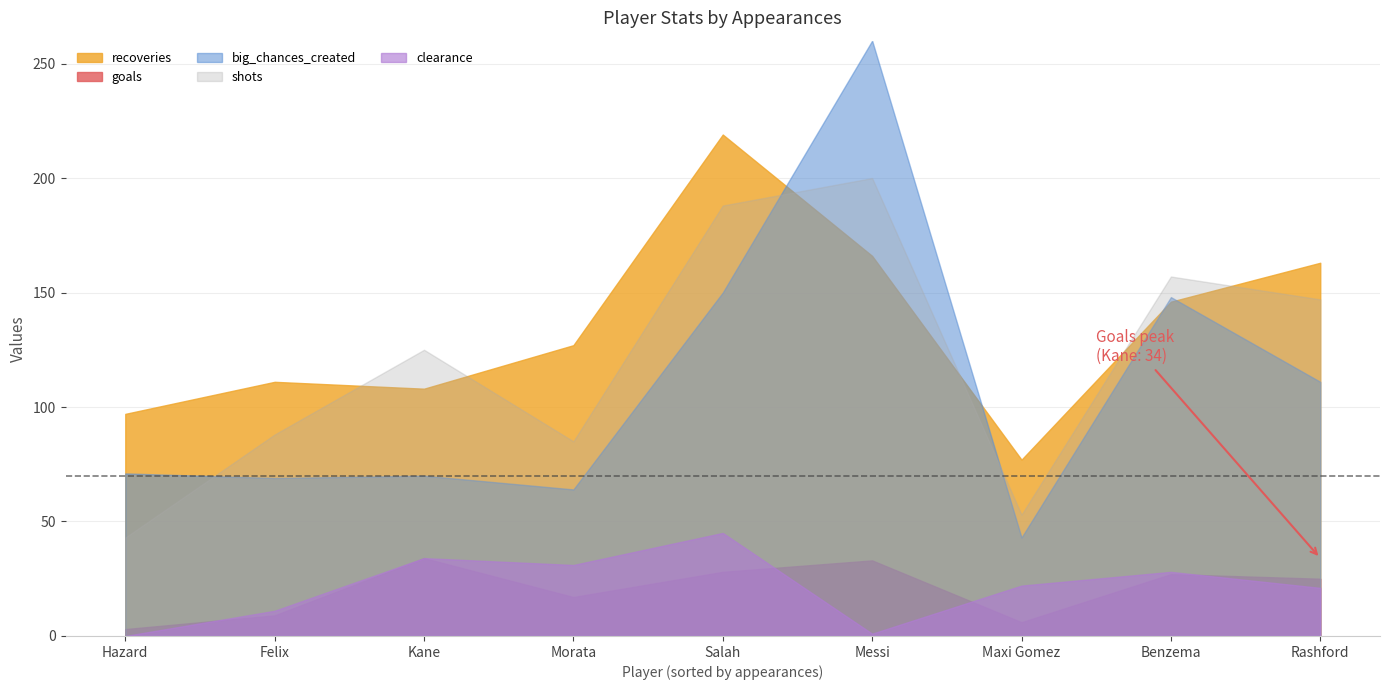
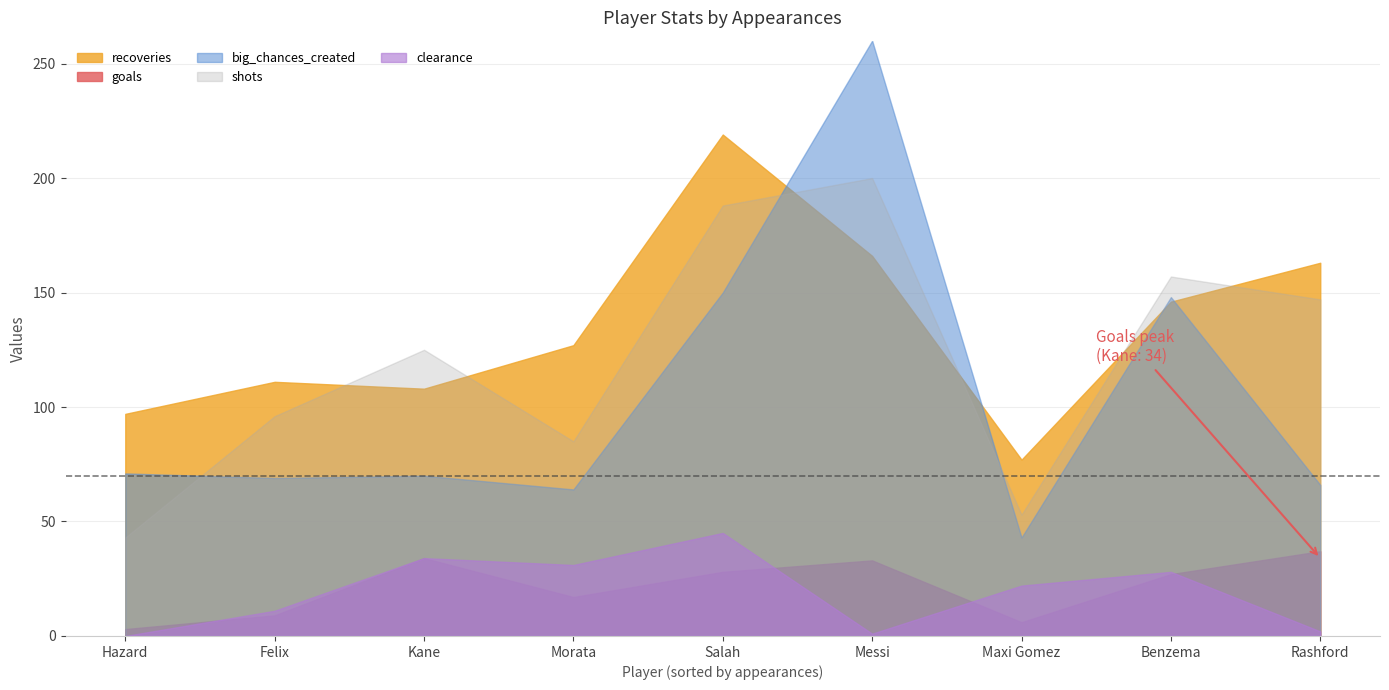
  {
    "recoveries": {
      "Hazard": 97,
      "Felix": 111,
      "Kane": 108,
      "Morata": 127,
      "Salah": 219,
      "Messi": 166,
      "Maxi Gomez": 77,
      "Benzema": 146,
      "Rashford": 163
    },
    "goals": {
      "Hazard": 3,
      "Felix": 9,
      "Morata": 17,
      "Salah": 28,
      "Messi": 33,
      "Maxi Gomez": 6,
-     "Rashford": 25
+     "Rashford": 37
    },
    "big_chances_created": {
      "Hazard": 71,
      "Felix": 69,
      "Kane": 70,
      "Morata": 64,
      "Salah": 150,
      "Messi": 260,
      "Maxi Gomez": 43,
      "Benzema": 148,
-     "Rashford": 111
+     "Rashford": 66
    },
    "shots": {
      "Hazard": 43,
-     "Felix": 88,
+     "Felix": 96,
      "Kane": 125,
      "Morata": 85,
      "Salah": 188,
      "Messi": 200,
      "Maxi Gomez": 53,
      "Benzema": 157,
      "Rashford": 147
    },
    "clearance": {
      "Hazard": 0,
      "Felix": 11,
      "Morata": 31,
      "Salah": 45,
      "Maxi Gomez": 22,
-     "Rashford": 21
+     "Rashford": 2
    }
  }
